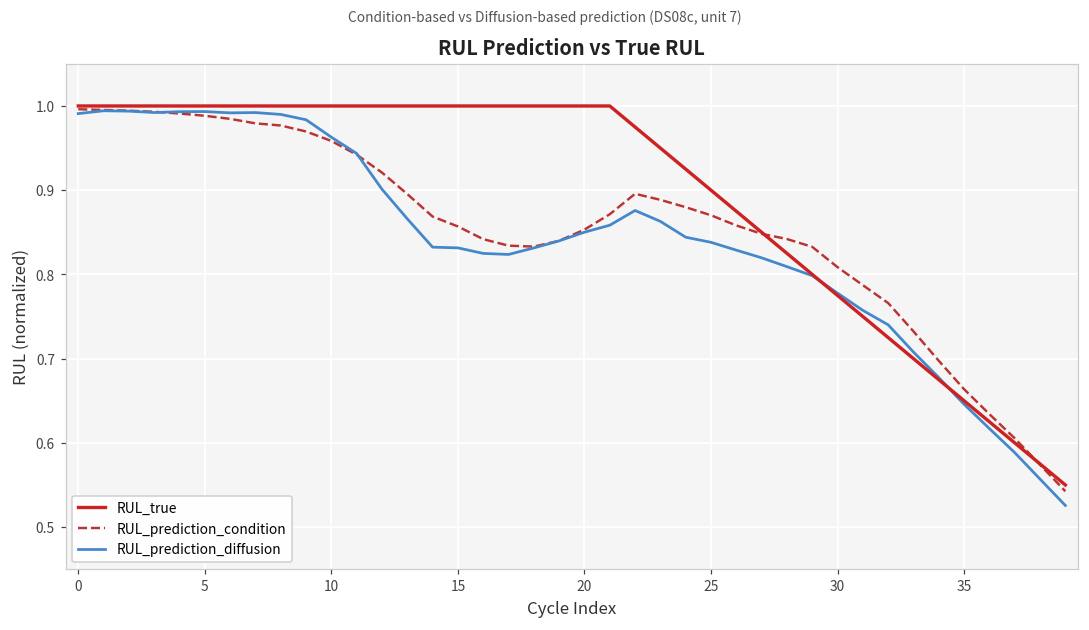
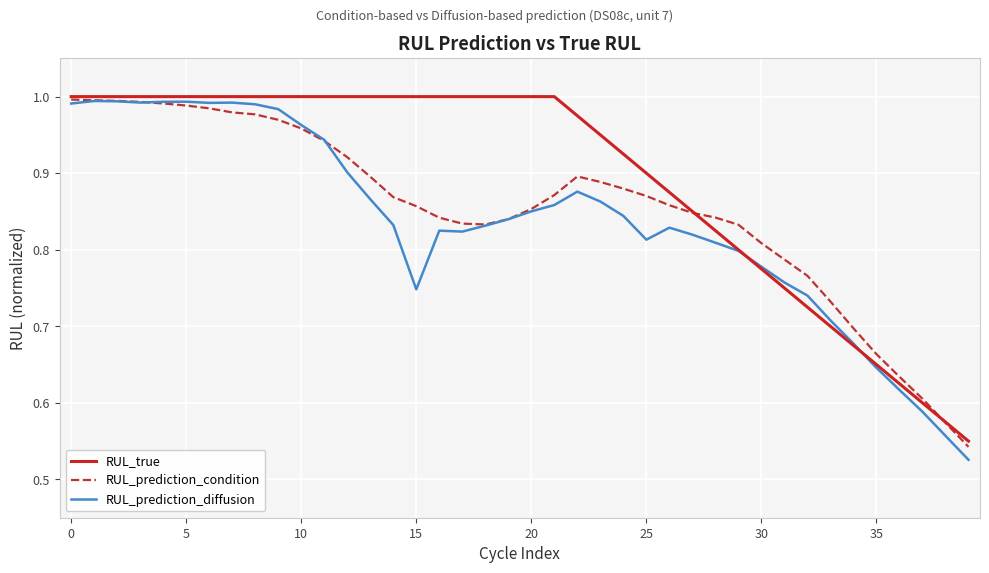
  {
    "RUL_prediction_diffusion": {
      "0": 0.99,
      "5": 0.99,
      "10": 0.96,
-     "15": 0.83,
-     "25": 0.84,
+     "15": 0.75,
+     "25": 0.81,
      "35": 0.65
    }
  }
